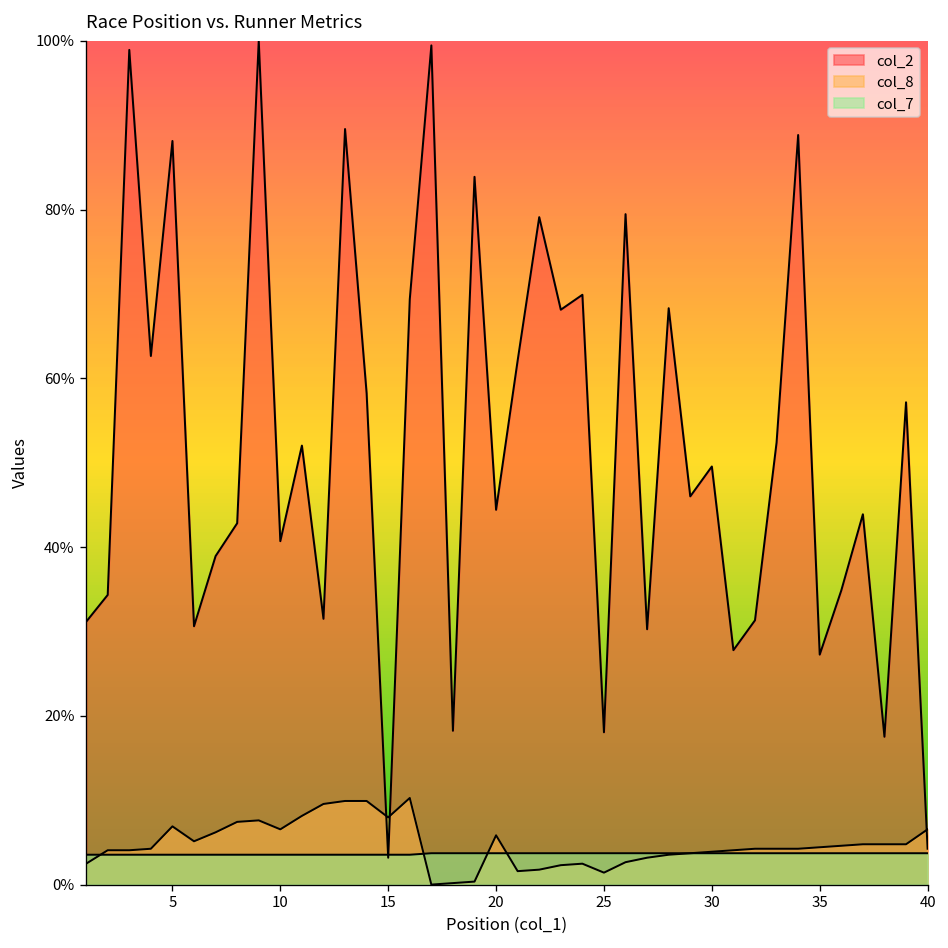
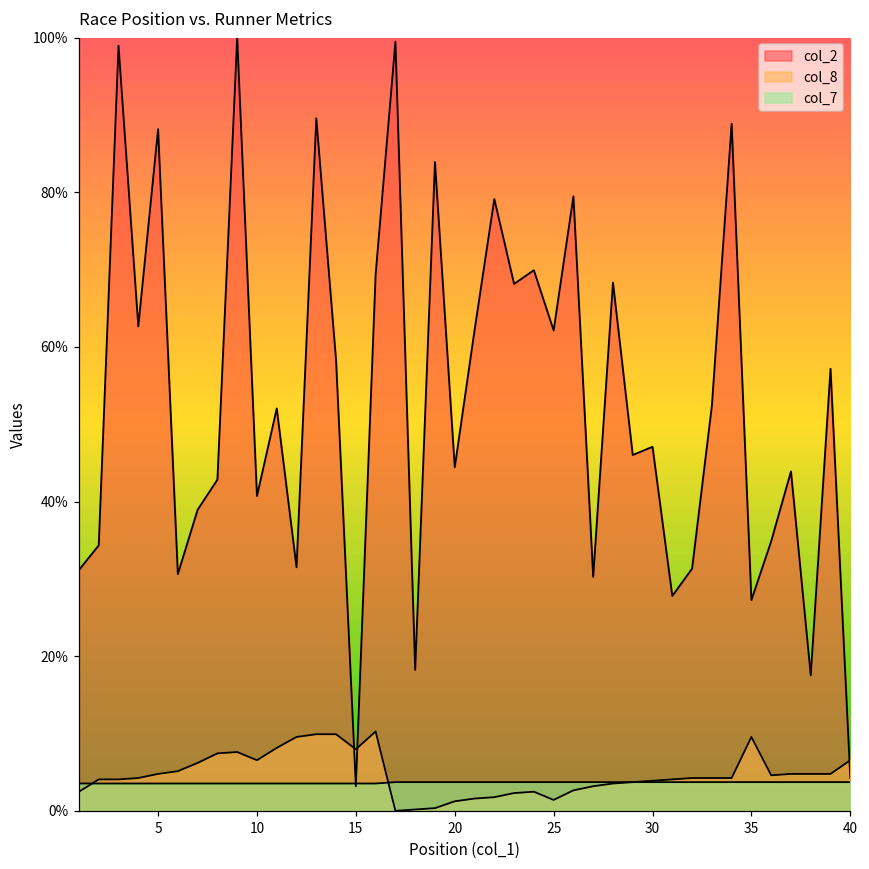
  {
    "col_2": {
      "5": "88%",
      "10": "41%",
      "20": "44%",
-     "25": "18%",
-     "30": "50%",
+     "25": "62%",
+     "30": "47%",
      "35": "27%",
      "40": "4%"
    },
    "col_8": {
-     "5": "7%",
+     "5": "5%",
      "10": "7%",
      "15": "8%",
-     "20": "6%",
+     "20": "1%",
      "25": "1%",
-     "35": "4%",
+     "35": "10%",
      "40": "7%"
    },
    "col_7": {
      "5": "4%",
      "10": "4%",
      "20": "4%",
      "25": "4%",
      "35": "4%",
      "40": "4%"
    }
  }
